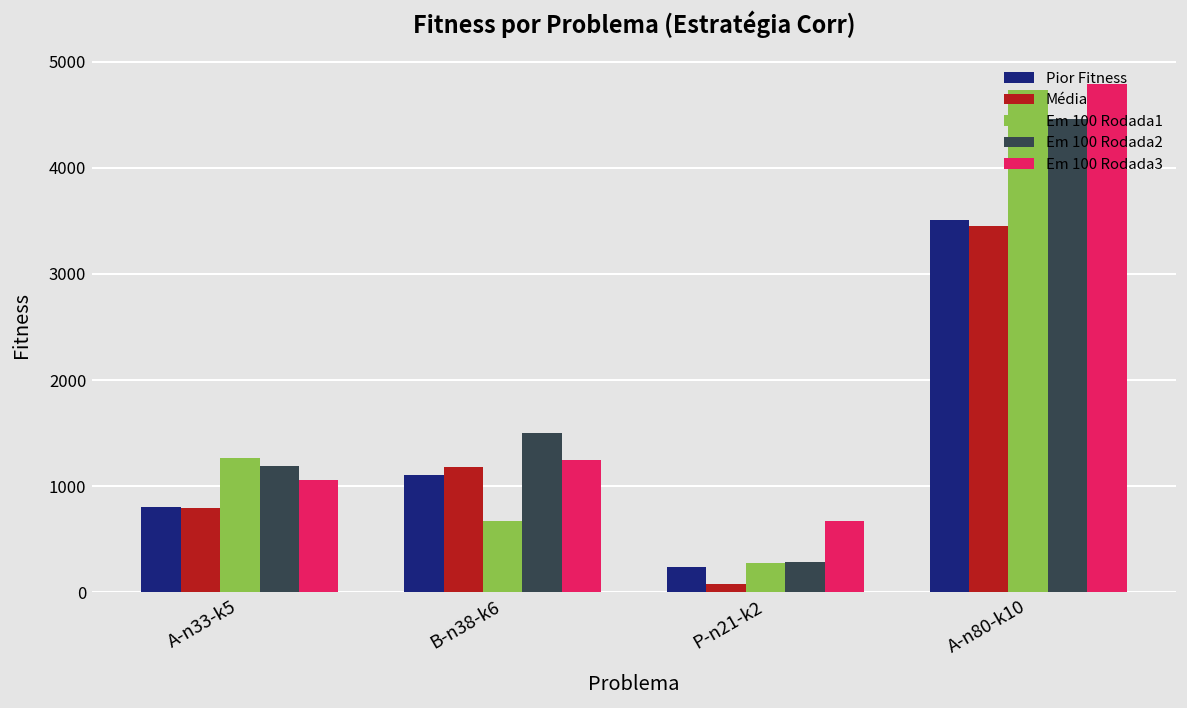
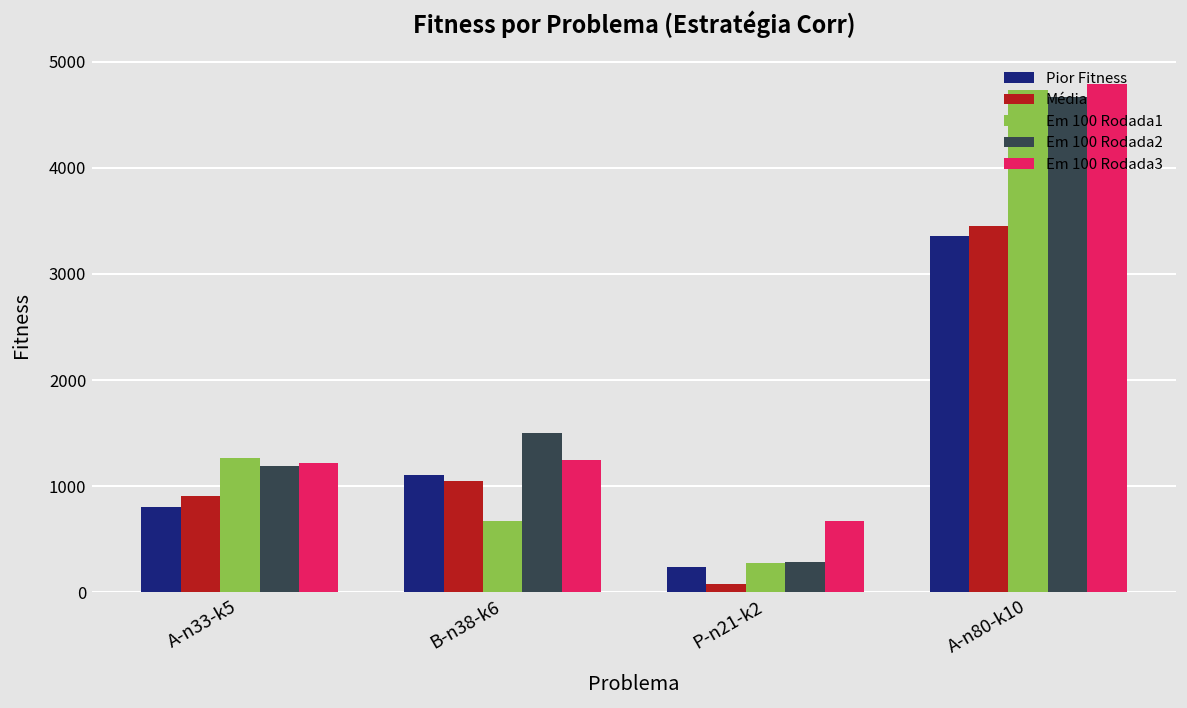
  {
    "Pior Fitness": {
      "A-n33-k5": 800,
      "B-n38-k6": 1100,
      "P-n21-k2": 200,
-     "A-n80-k10": 3500
+     "A-n80-k10": 3400
    },
    "Média": {
-     "A-n33-k5": 800,
-     "B-n38-k6": 1200,
+     "A-n33-k5": 900,
+     "B-n38-k6": 1100,
      "P-n21-k2": 100,
      "A-n80-k10": 3400
    },
    "Em 100 Rodada1": {
      "A-n33-k5": 1300,
      "B-n38-k6": 700,
      "P-n21-k2": 300,
      "A-n80-k10": 4700
    },
    "Em 100 Rodada2": {
      "A-n33-k5": 1200,
      "B-n38-k6": 1500,
      "P-n21-k2": 300,
-     "A-n80-k10": 4500
+     "A-n80-k10": 4700
    },
    "Em 100 Rodada3": {
-     "A-n33-k5": 1100,
+     "A-n33-k5": 1200,
      "B-n38-k6": 1200,
      "P-n21-k2": 700,
      "A-n80-k10": 4800
    }
  }
